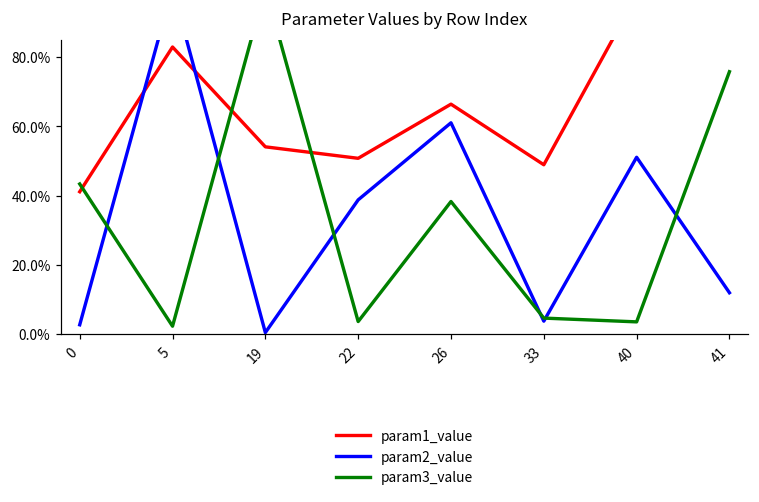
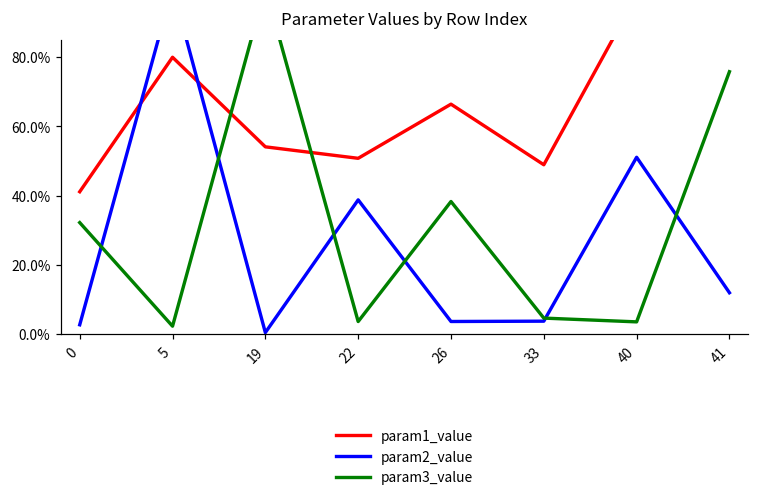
  {
    "param1_value": {
      "0": "41%",
-     "5": "83%",
+     "5": "80%",
      "19": "54%",
      "22": "51%",
      "26": "66%",
      "33": "49%"
    },
    "param2_value": {
      "0": "3%",
      "19": "0%",
      "22": "39%",
-     "26": "61%",
+     "26": "4%",
      "33": "4%",
      "40": "51%",
      "41": "12%"
    },
    "param3_value": {
-     "0": "43%",
+     "0": "32%",
      "5": "2%",
      "22": "4%",
      "26": "38%",
      "33": "5%",
      "40": "4%",
      "41": "76%"
    }
  }
